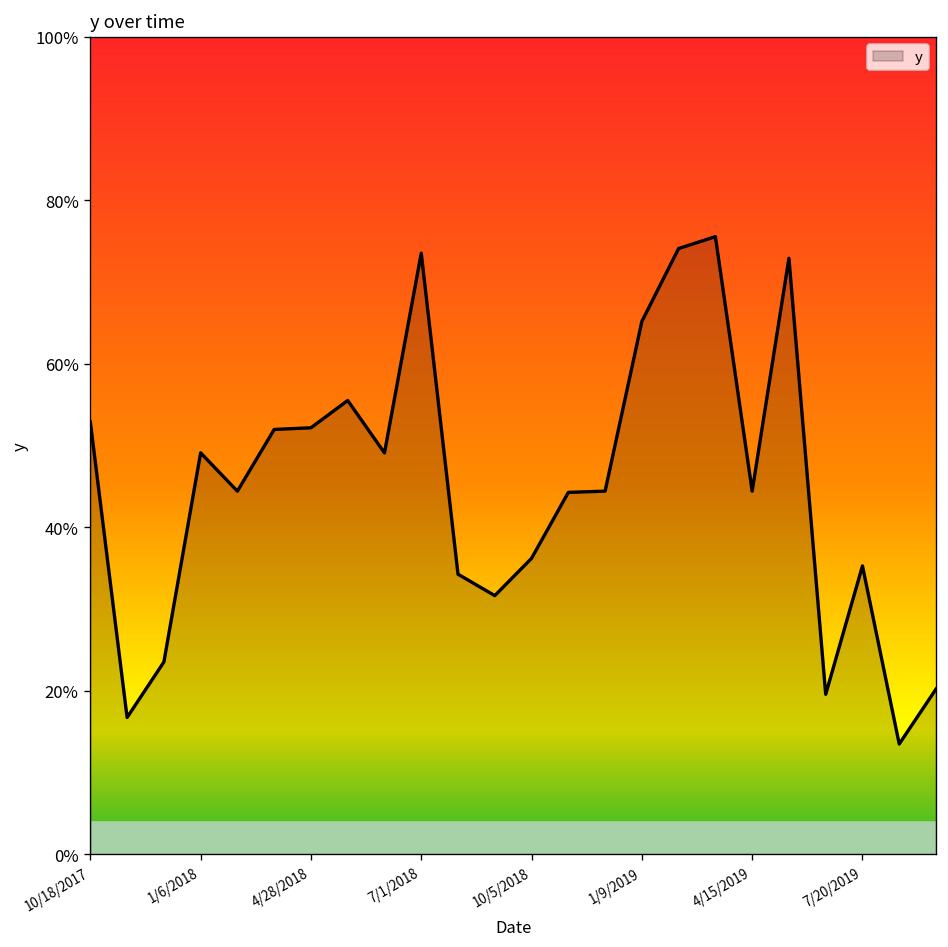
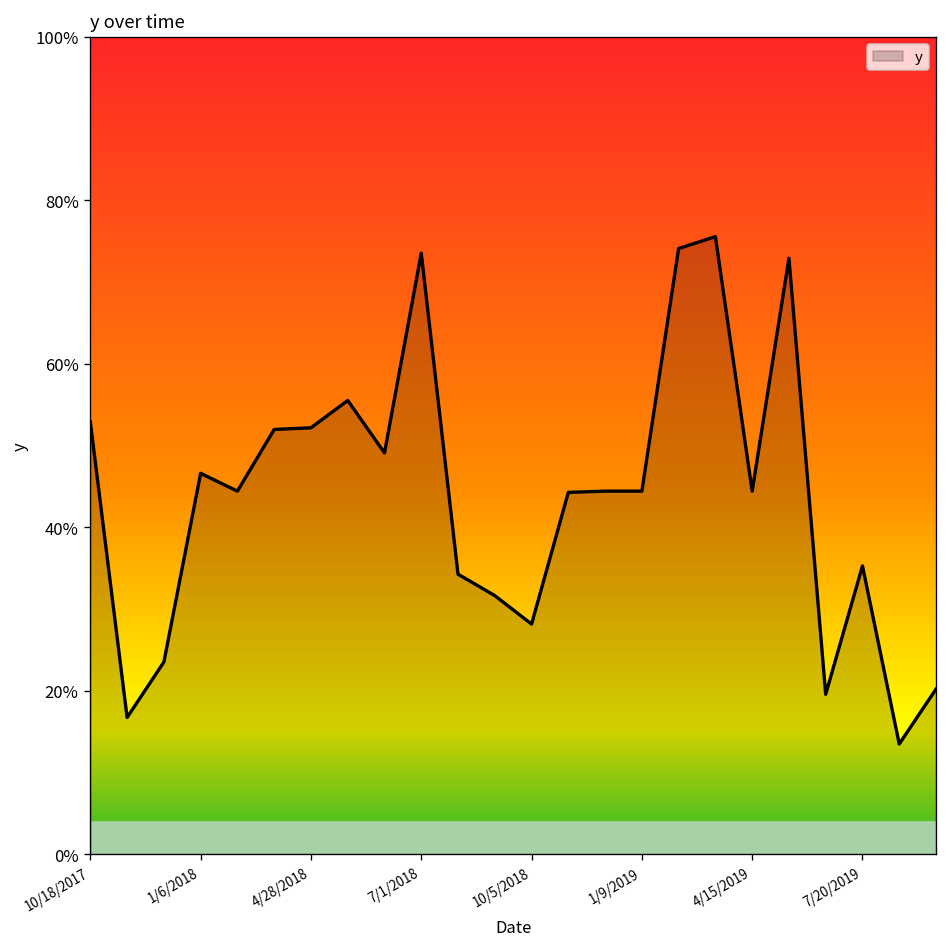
  {
    "10/18/2017": "53%",
-   "1/6/2018": "49%",
+   "1/6/2018": "47%",
    "4/28/2018": "52%",
    "7/1/2018": "74%",
-   "10/5/2018": "36%",
-   "1/9/2019": "65%",
+   "10/5/2018": "28%",
+   "1/9/2019": "44%",
    "4/15/2019": "44%",
    "7/20/2019": "35%"
  }
